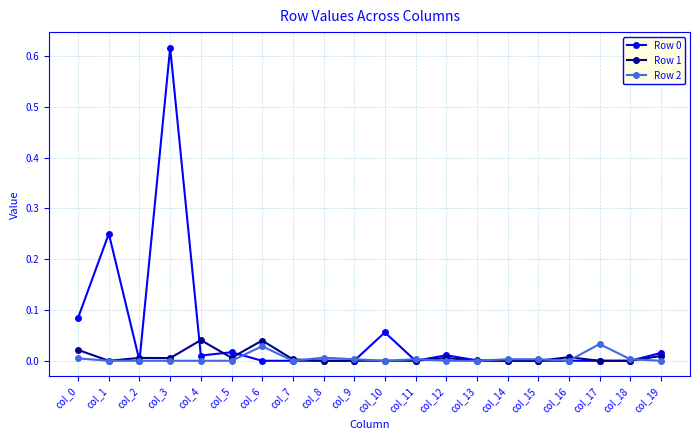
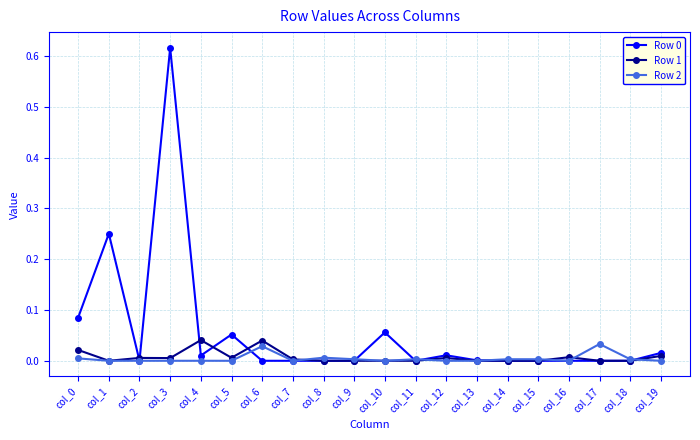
  {
    "Row 0": {
      "col_0": 0.09,
      "col_1": 0.25,
      "col_3": 0.62,
      "col_4": 0.01,
-     "col_5": 0.02,
+     "col_5": 0.05,
      "col_6": 0.00,
      "col_10": 0.06,
      "col_12": 0.01,
      "col_19": 0.02
    },
    "Row 1": {
      "col_0": 0.02,
      "col_2": 0.01,
      "col_3": 0.01,
      "col_4": 0.04,
      "col_5": 0.01,
      "col_6": 0.04,
      "col_12": 0.01,
      "col_16": 0.01,
      "col_19": 0.01
    },
    "Row 2": {
      "col_0": 0.00,
      "col_3": 0.00,
      "col_4": 0.00,
      "col_5": 0.00,
      "col_6": 0.03,
      "col_8": 0.01,
      "col_12": 0.00,
      "col_17": 0.03,
      "col_19": 0.00
    }
  }
